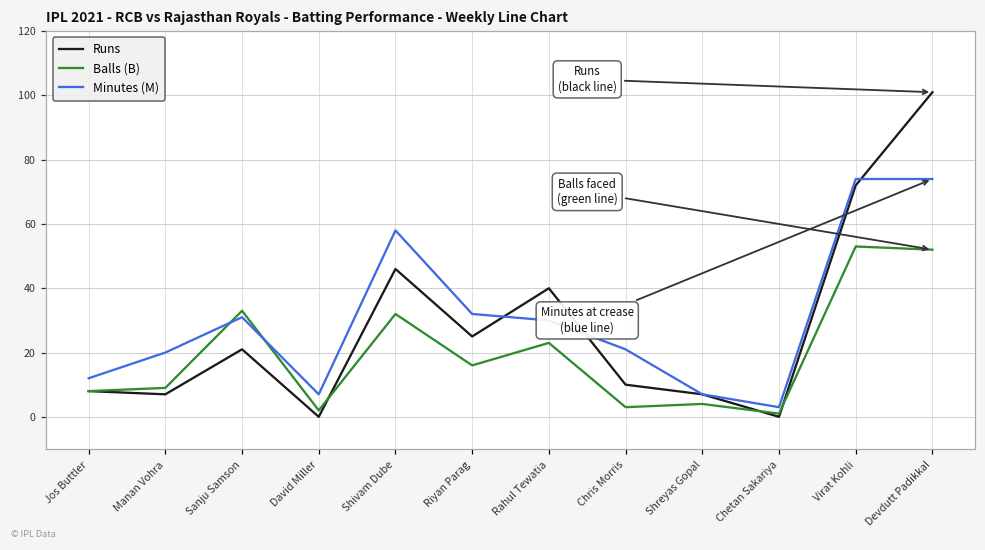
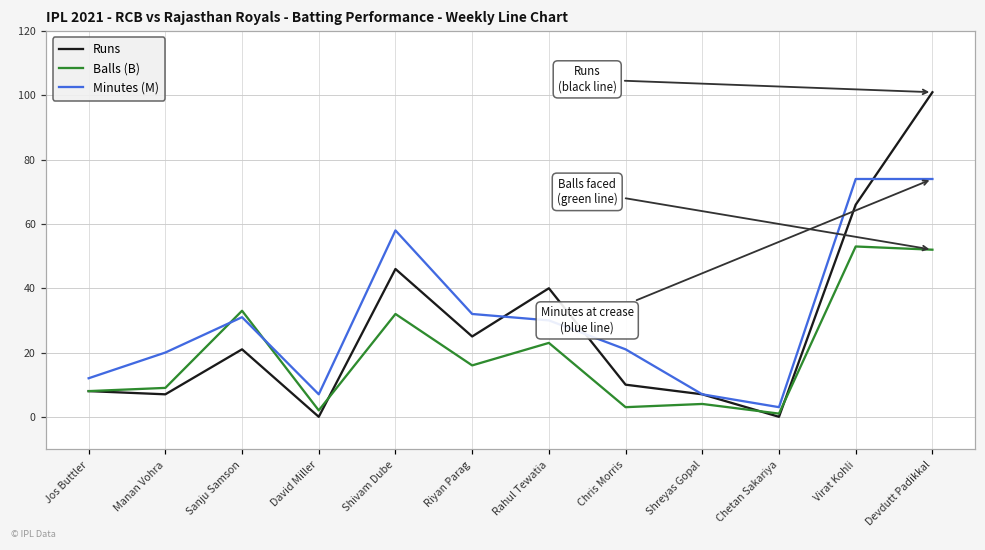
  {
    "Runs": {
      "Manan Vohra": 7,
      "Sanju Samson": 21,
      "David Miller": 0,
      "Shivam Dube": 46,
      "Riyan Parag": 25,
      "Rahul Tewatia": 40,
      "Chris Morris": 10,
      "Chetan Sakariya": 0,
-     "Virat Kohli": 72,
+     "Virat Kohli": 66,
      "Devdutt Padikkal": 101
    },
    "Balls (B)": {
      "Manan Vohra": 9,
      "Sanju Samson": 33,
      "David Miller": 2,
      "Shivam Dube": 32,
      "Riyan Parag": 16,
      "Rahul Tewatia": 23,
      "Chris Morris": 3,
      "Shreyas Gopal": 4,
      "Chetan Sakariya": 1,
      "Virat Kohli": 53,
      "Devdutt Padikkal": 52
    },
    "Minutes (M)": {
      "Jos Buttler": 12,
      "Manan Vohra": 20,
      "Sanju Samson": 31,
      "David Miller": 7,
      "Shivam Dube": 58,
      "Riyan Parag": 32,
      "Chris Morris": 21,
      "Chetan Sakariya": 3,
      "Virat Kohli": 74,
      "Devdutt Padikkal": 74
    }
  }
